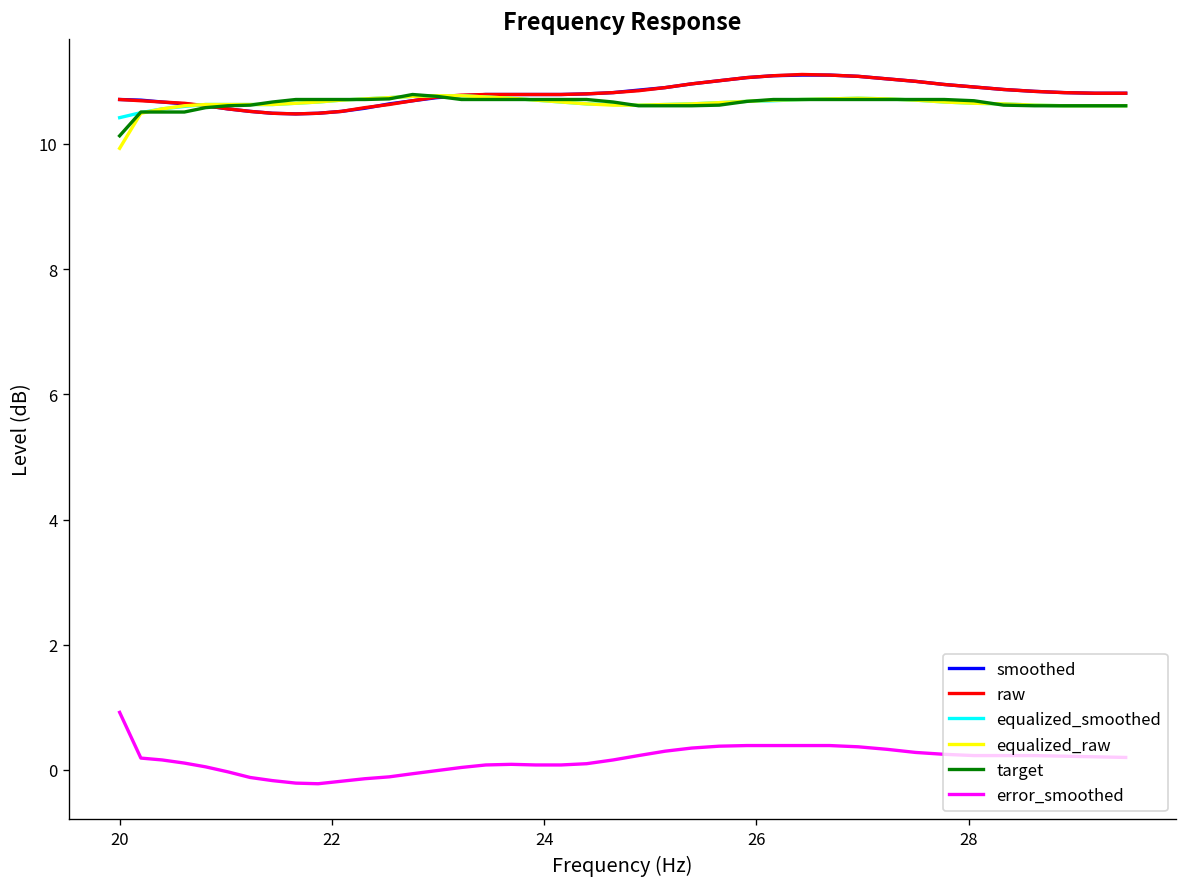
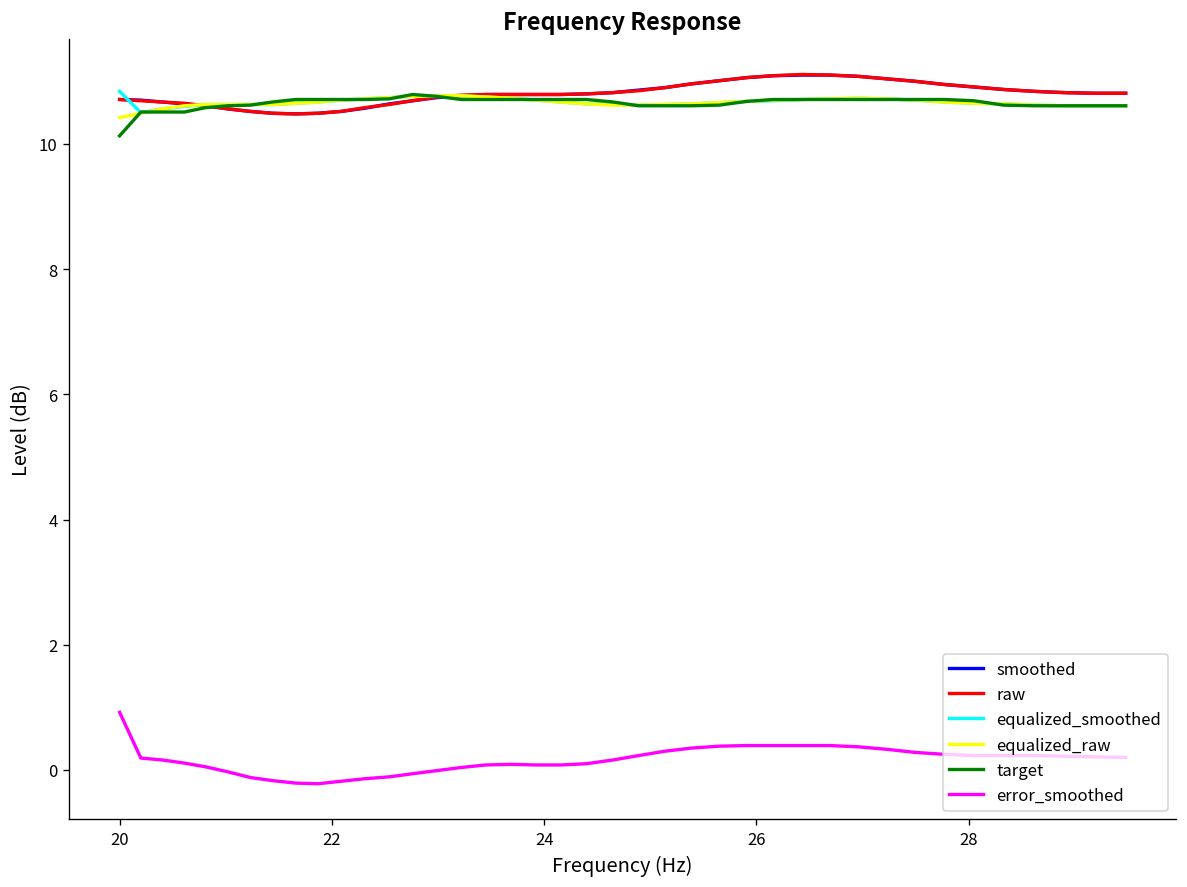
  {
    "equalized_smoothed": {
-     "20": 10.4
+     "20": 10.8
    },
    "equalized_raw": {
-     "20": 9.9
+     "20": 10.4
    },
    "target": {
      "20": 10.1
    },
    "error_smoothed": {
      "20": 0.9
    }
  }
